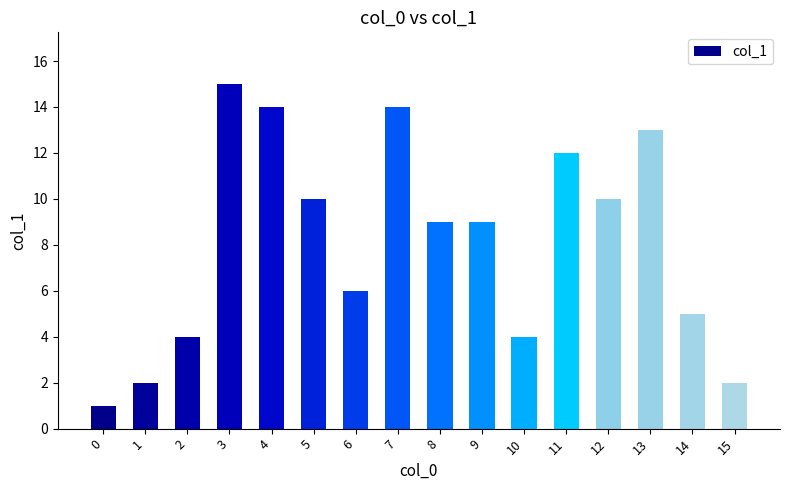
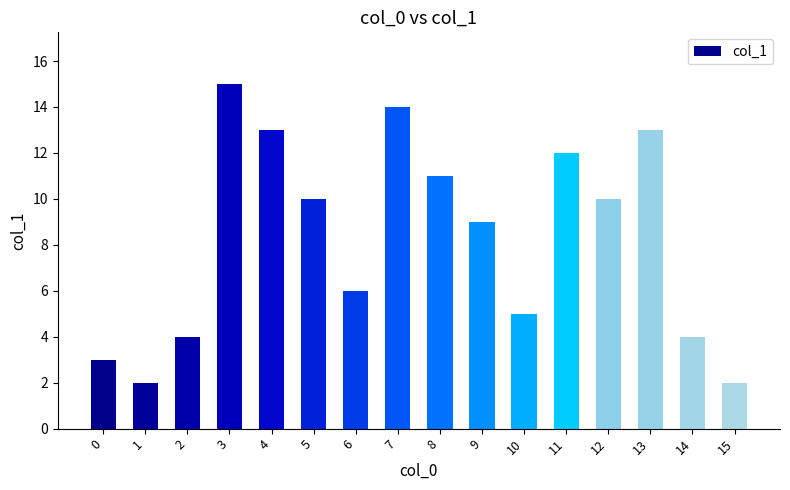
  {
-   "0": 1,
+   "0": 3,
    "1": 2,
    "2": 4,
    "3": 15,
-   "4": 14,
+   "4": 13,
    "5": 10,
    "6": 6,
    "7": 14,
-   "8": 9,
+   "8": 11,
    "9": 9,
-   "10": 4,
+   "10": 5,
    "11": 12,
    "12": 10,
    "13": 13,
-   "14": 5,
+   "14": 4,
    "15": 2
  }
